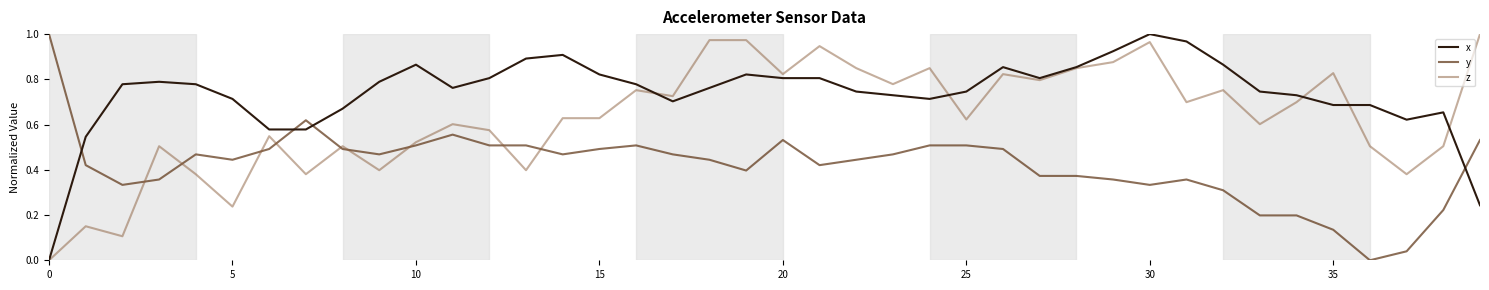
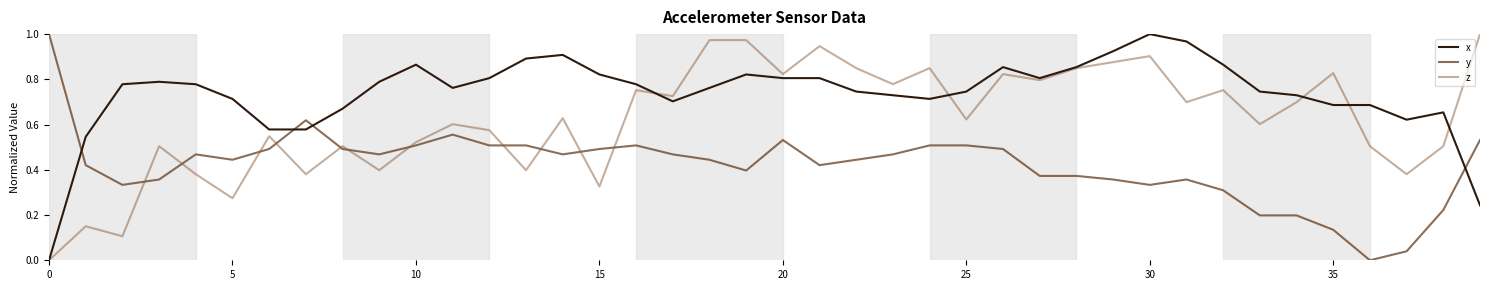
  {
    "z": {
-     "5": 0.24,
+     "5": 0.27,
      "10": 0.52,
-     "15": 0.63,
+     "15": 0.33,
      "20": 0.82,
      "25": 0.62,
-     "30": 0.96,
+     "30": 0.90,
      "35": 0.83
    }
  }
